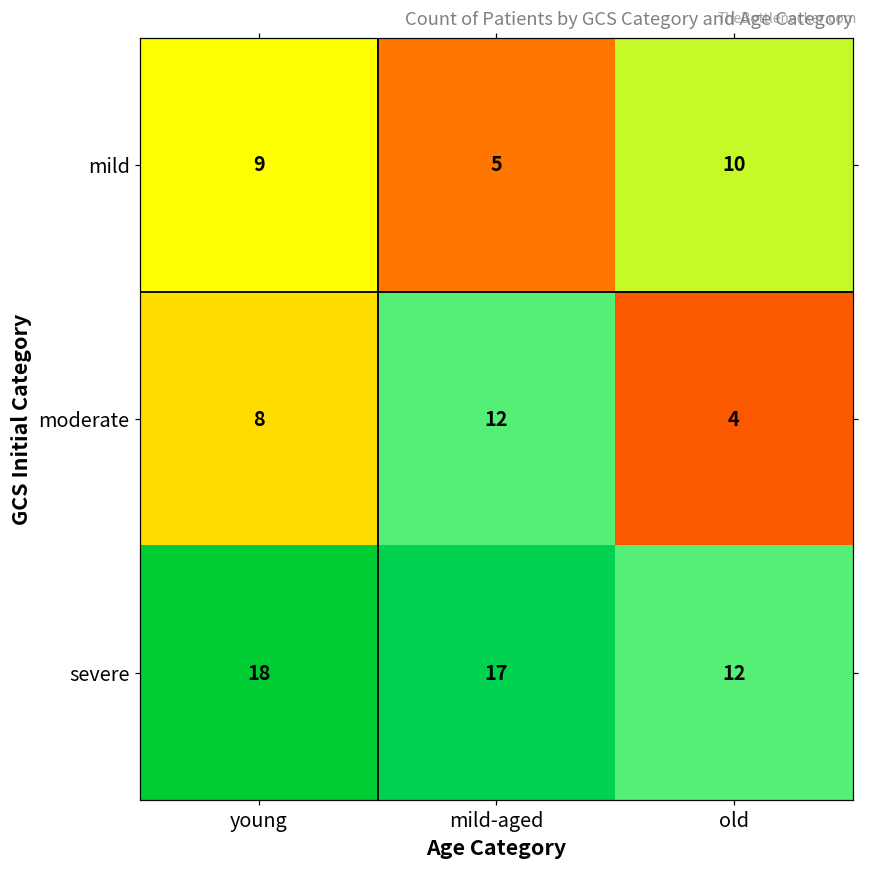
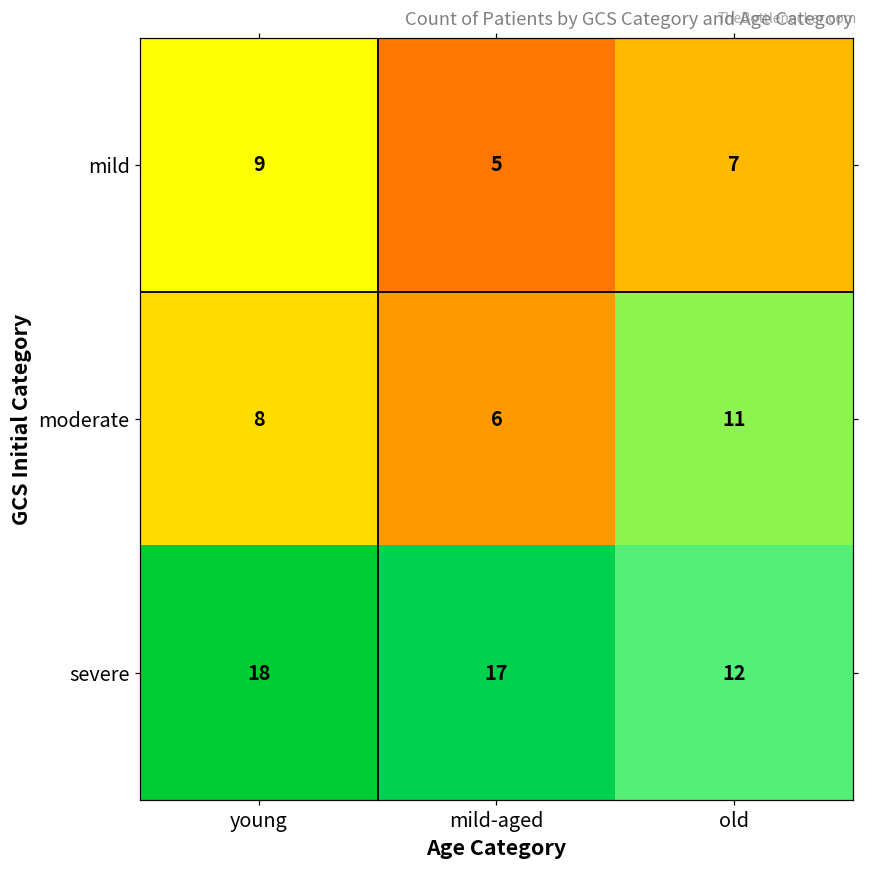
  {
    "mild": {
      "young": 9,
      "mild-aged": 5,
-     "old": 10
+     "old": 7
    },
    "moderate": {
      "young": 8,
-     "mild-aged": 12,
-     "old": 4
+     "mild-aged": 6,
+     "old": 11
    },
    "severe": {
      "young": 18,
      "mild-aged": 17,
      "old": 12
    }
  }
